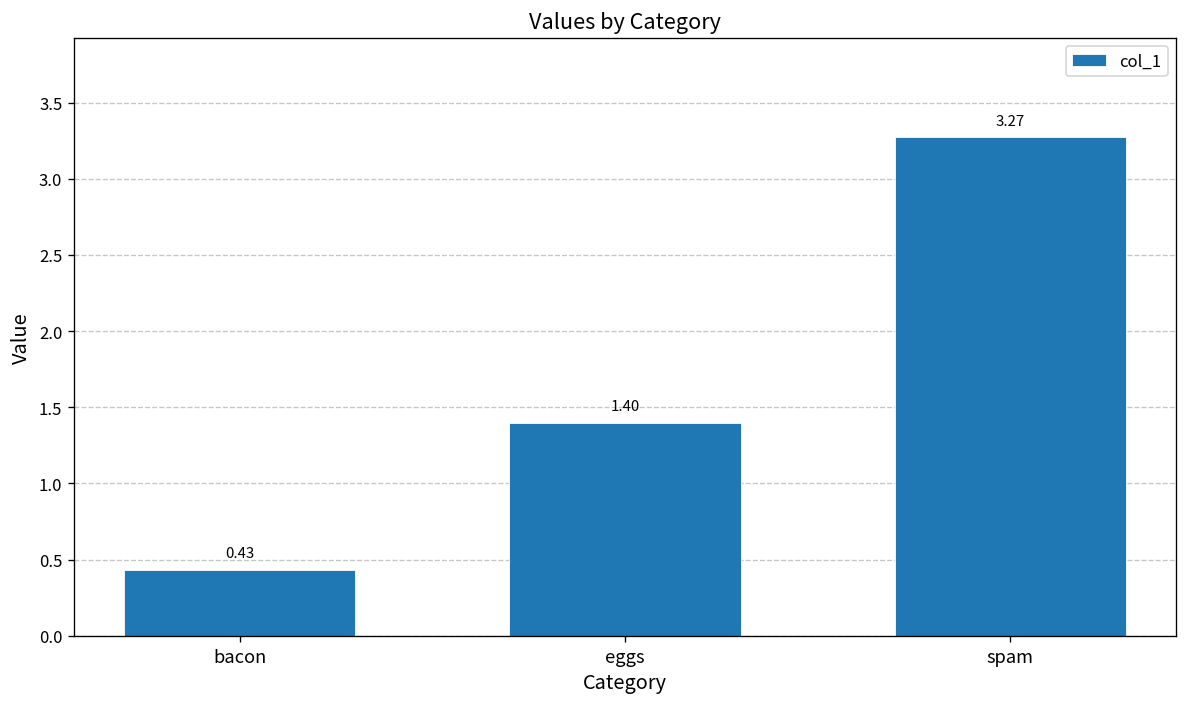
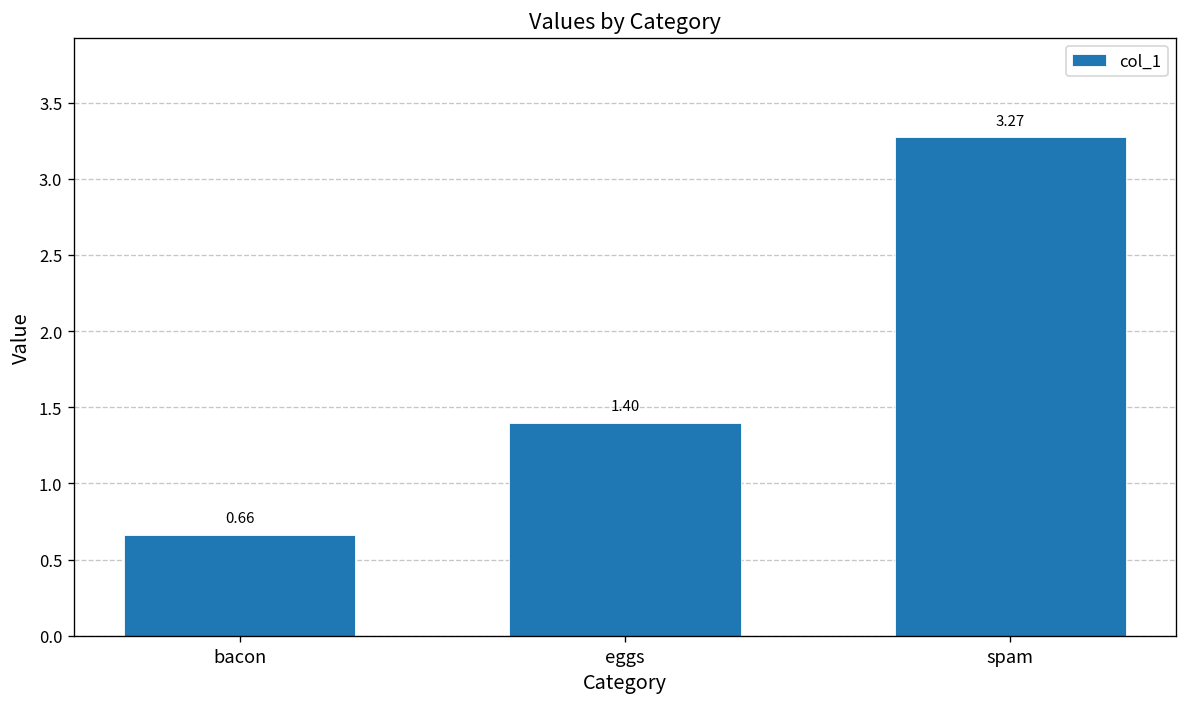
  {
-   "bacon": 0.43,
+   "bacon": 0.66,
    "eggs": 1.40,
    "spam": 3.27
  }
